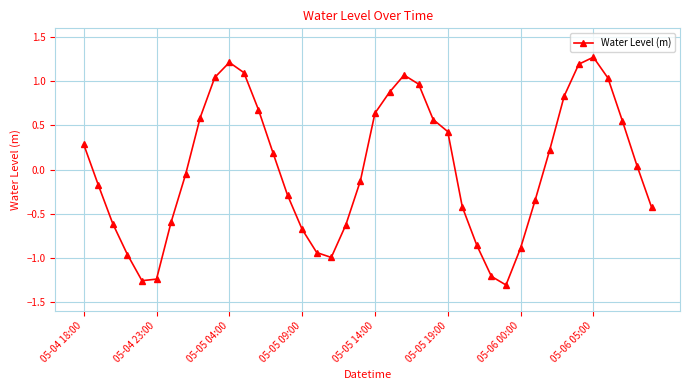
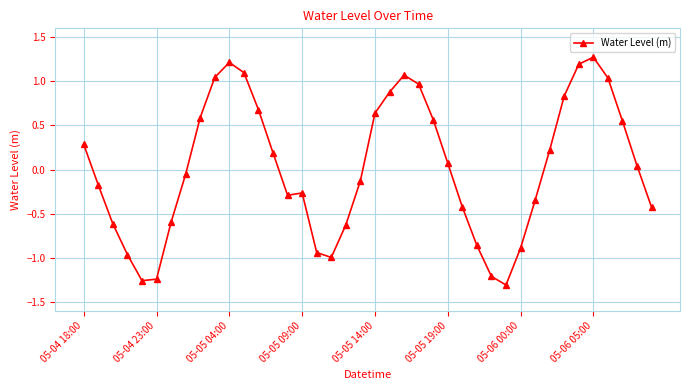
  {
    "05-04 18:00": 0.3,
    "05-04 23:00": -1.2,
    "05-05 04:00": 1.2,
-   "05-05 09:00": -0.7,
+   "05-05 09:00": -0.3,
    "05-05 14:00": 0.6,
-   "05-05 19:00": 0.4,
+   "05-05 19:00": 0.1,
    "05-06 00:00": -0.9,
    "05-06 05:00": 1.3
  }
